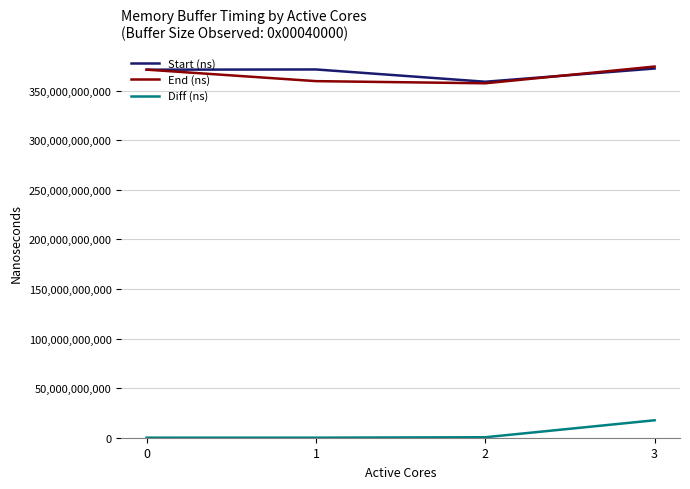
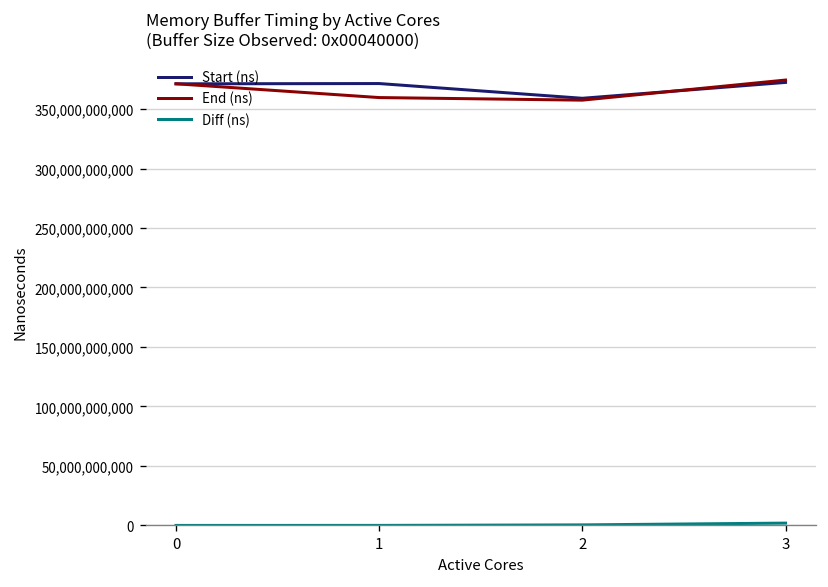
  {
    "Start (ns)": {
      "1": "370,000,000,000"
    },
    "End (ns)": {
      "1": "360,000,000,000"
    },
    "Diff (ns)": {
      "0": "0",
      "1": "0",
      "2": "0",
-     "3": "20,000,000,000"
+     "3": "0"
    }
  }
